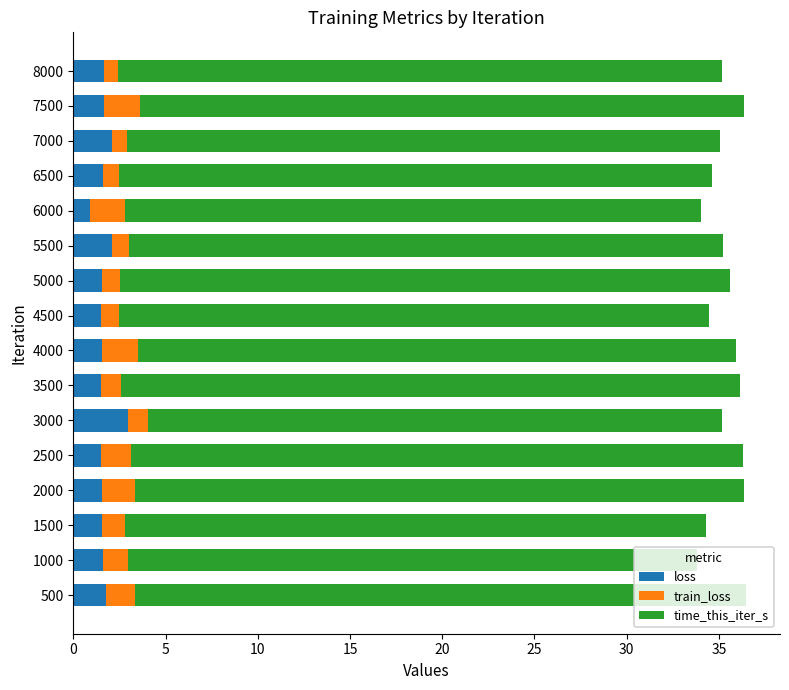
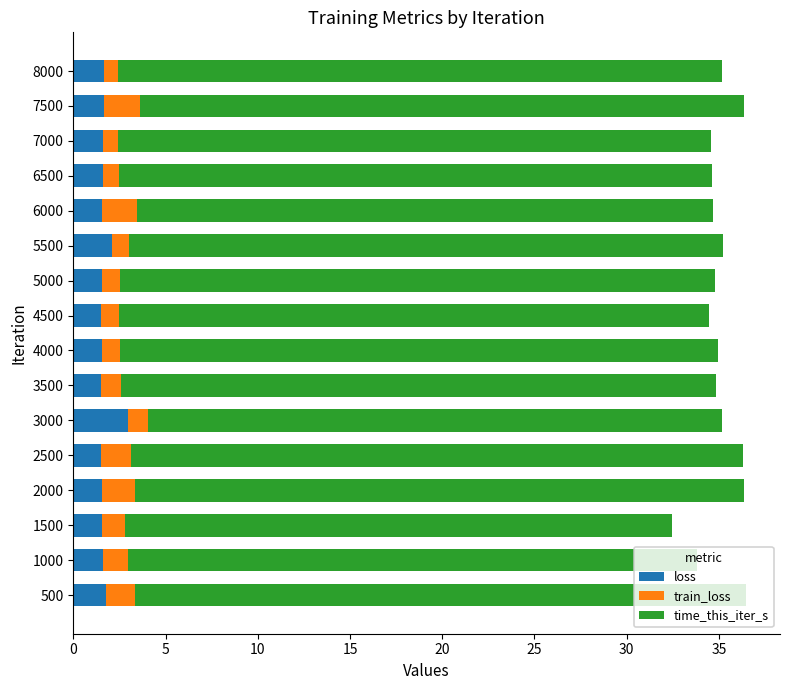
  {
    "loss": {
      "8000": 1.7,
      "7500": 1.7,
-     "7000": 2.1,
+     "7000": 1.6,
      "6500": 1.6,
-     "6000": 0.9,
+     "6000": 1.6,
      "5500": 2.1,
      "5000": 1.6,
      "4500": 1.5,
      "4000": 1.5,
      "3500": 1.5,
      "3000": 3.0,
      "2500": 1.5,
      "2000": 1.5,
      "1500": 1.6,
      "1000": 1.6,
      "500": 1.8
    },
    "train_loss": {
      "8000": 0.8,
      "7500": 1.9,
      "7000": 0.8,
      "6500": 0.8,
      "6000": 1.9,
      "5500": 0.9,
      "5000": 0.9,
      "4500": 1.0,
-     "4000": 2.0,
+     "4000": 1.0,
      "3500": 1.0,
      "3000": 1.1,
      "2500": 1.6,
      "2000": 1.8,
      "1500": 1.3,
      "1000": 1.4,
      "500": 1.6
    },
    "time_this_iter_s": {
      "8000": 32.7,
      "7500": 32.8,
      "7000": 32.1,
      "6500": 32.1,
      "6000": 31.2,
      "5500": 32.2,
-     "5000": 33.1,
+     "5000": 32.3,
      "4500": 32.0,
      "4000": 32.4,
-     "3500": 33.6,
+     "3500": 32.3,
      "3000": 31.1,
      "2500": 33.1,
      "2000": 33.0,
-     "1500": 31.5
+     "1500": 29.6
    }
  }
